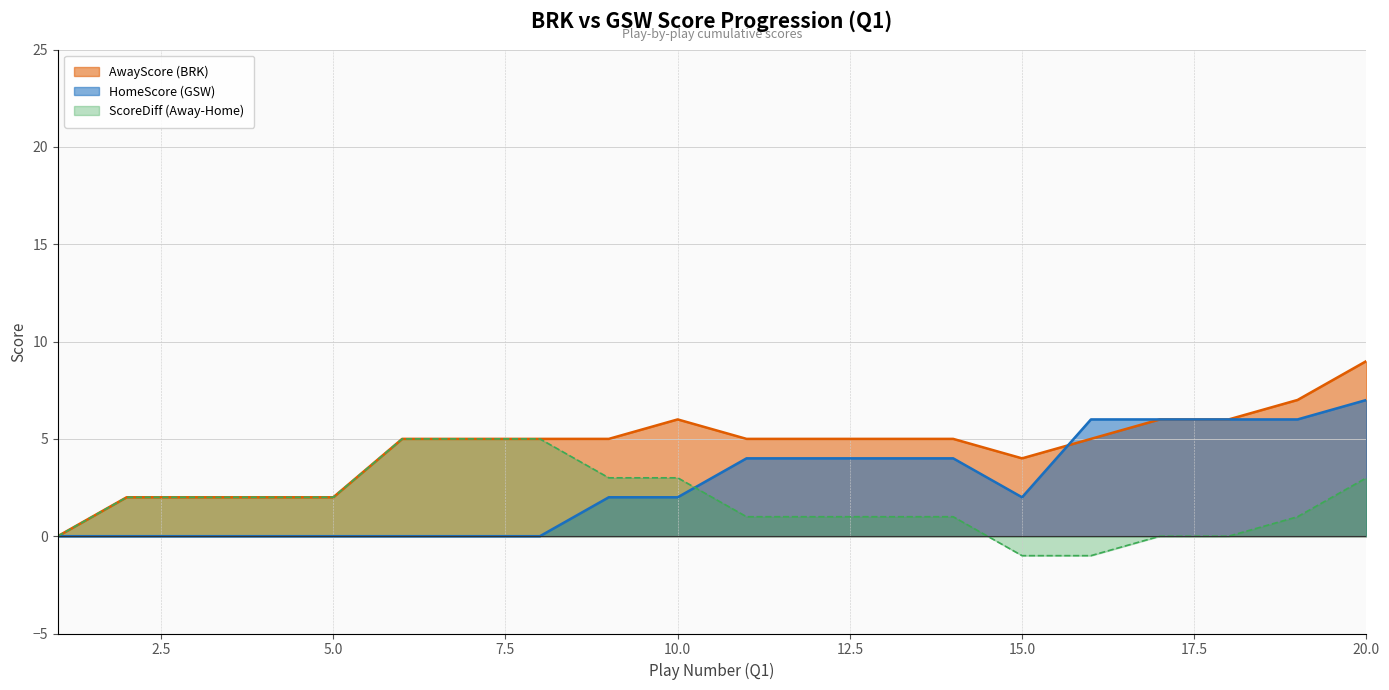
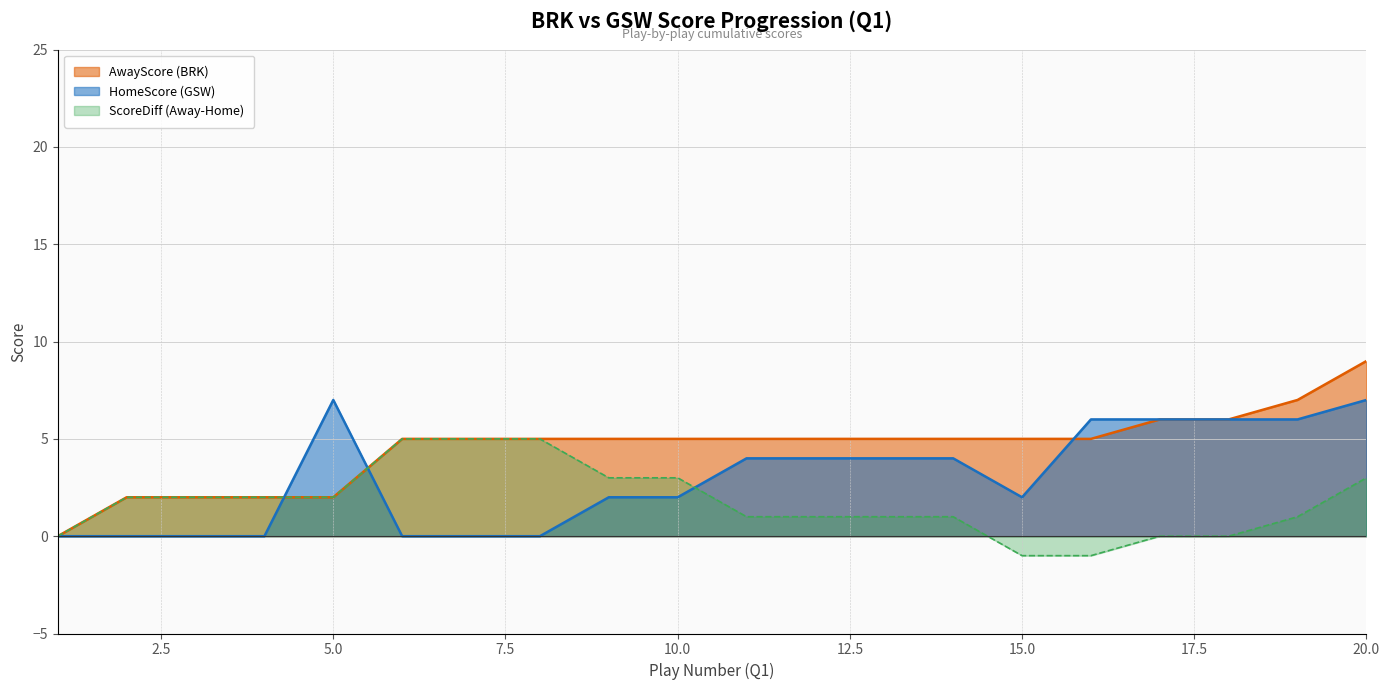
  {
    "AwayScore (BRK)": {
-     "10.0": 6,
-     "15.0": 4,
+     "10.0": 5,
+     "15.0": 5,
      "20.0": 9
    },
    "HomeScore (GSW)": {
-     "5.0": 0,
+     "5.0": 7,
      "10.0": 2,
      "15.0": 2,
      "20.0": 7
    }
  }
